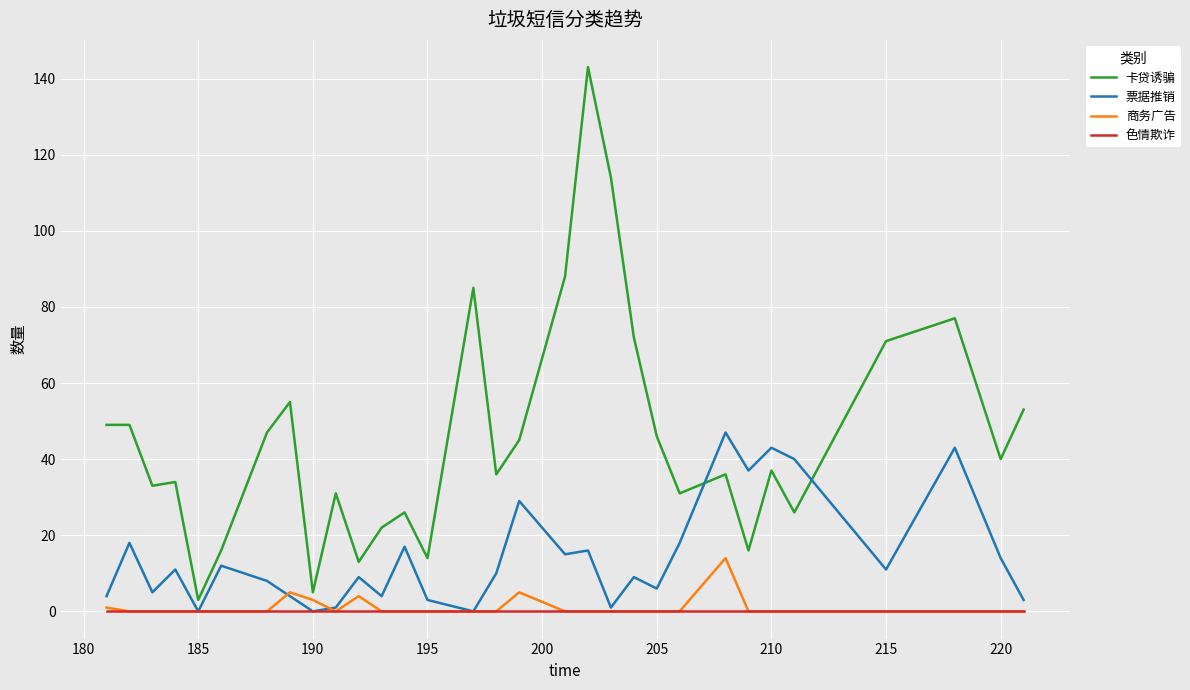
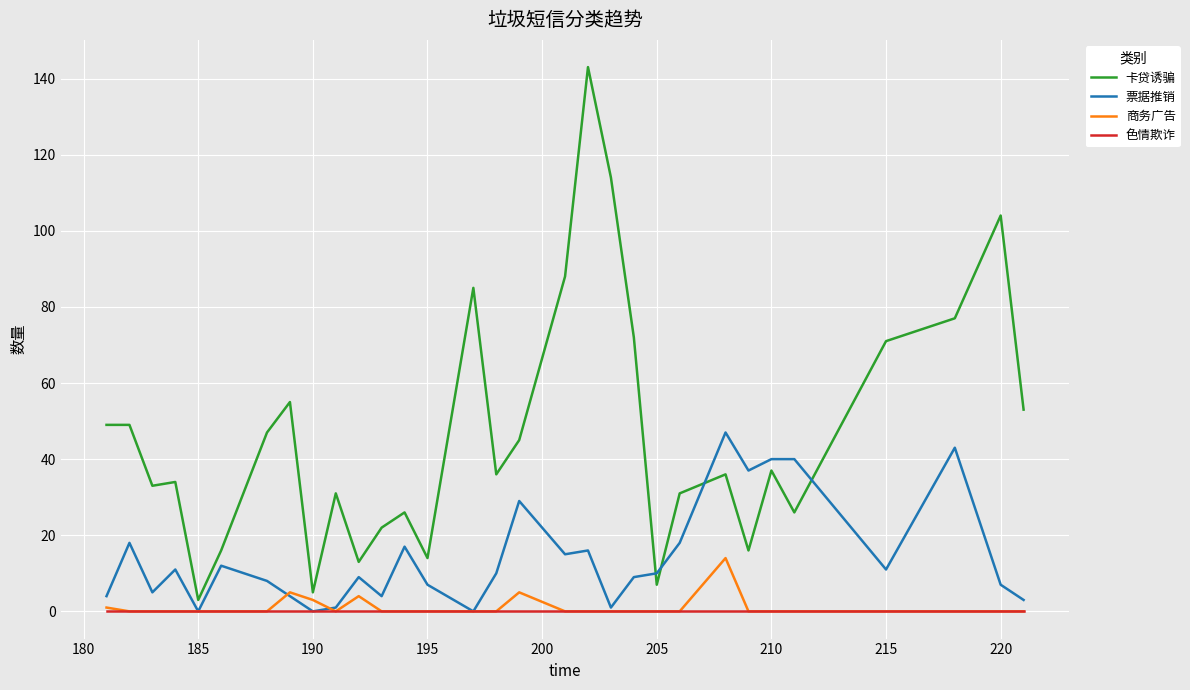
  {
    "卡贷诱骗": {
      "185": 3,
      "190": 5,
      "195": 14,
-     "205": 46,
+     "205": 7,
      "210": 37,
      "215": 71,
-     "220": 40
+     "220": 104
    },
    "票据推销": {
-     "195": 3,
-     "205": 6,
-     "210": 43,
+     "195": 7,
+     "205": 10,
+     "210": 40,
      "215": 11,
-     "220": 14
+     "220": 7
    },
    "商务广告": {
      "190": 3
    }
  }
